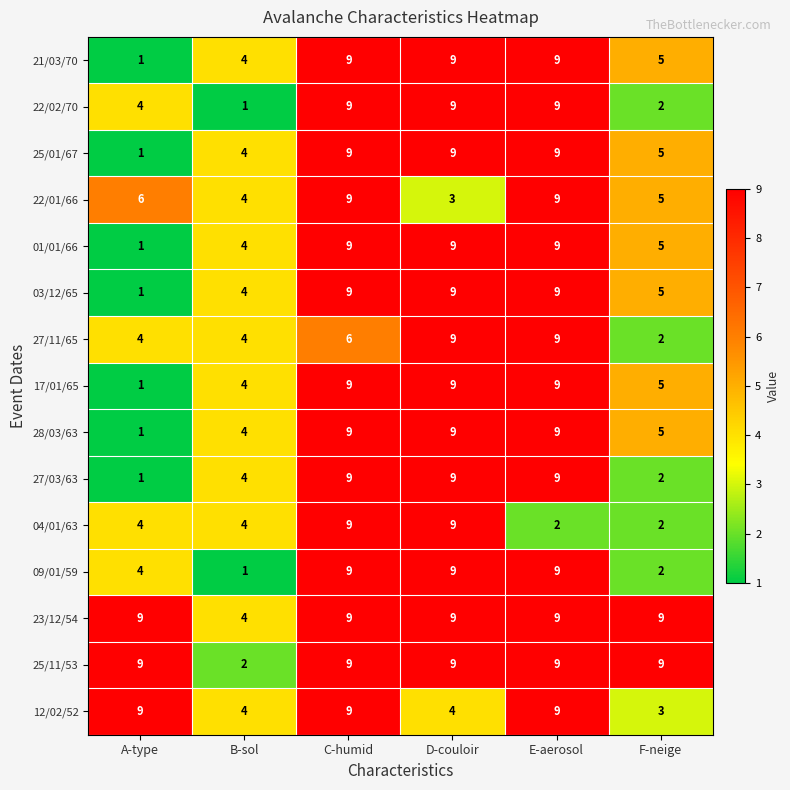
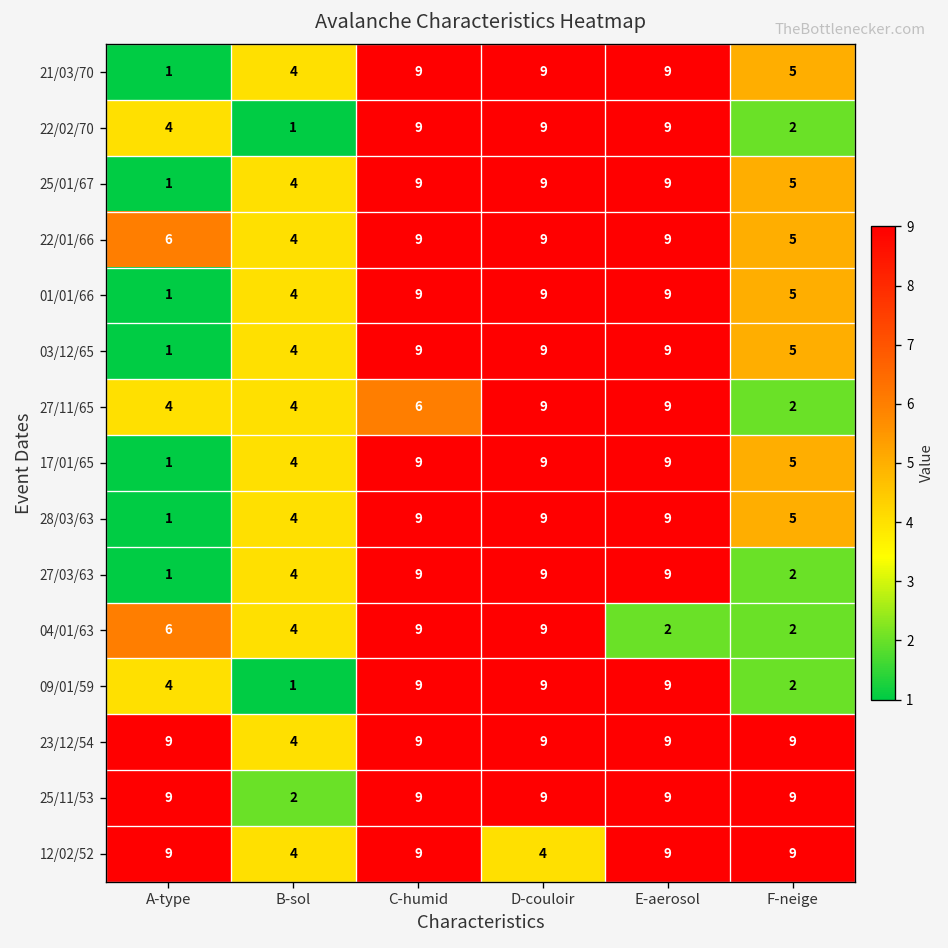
  {
    "21/03/70": {
      "A-type": 1,
      "B-sol": 4,
      "C-humid": 9,
      "D-couloir": 9,
      "E-aerosol": 9,
      "F-neige": 5
    },
    "22/02/70": {
      "A-type": 4,
      "B-sol": 1,
      "C-humid": 9,
      "D-couloir": 9,
      "E-aerosol": 9,
      "F-neige": 2
    },
    "25/01/67": {
      "A-type": 1,
      "B-sol": 4,
      "C-humid": 9,
      "D-couloir": 9,
      "E-aerosol": 9,
      "F-neige": 5
    },
    "22/01/66": {
      "A-type": 6,
      "B-sol": 4,
      "C-humid": 9,
-     "D-couloir": 3,
+     "D-couloir": 9,
      "E-aerosol": 9,
      "F-neige": 5
    },
    "01/01/66": {
      "A-type": 1,
      "B-sol": 4,
      "C-humid": 9,
      "D-couloir": 9,
      "E-aerosol": 9,
      "F-neige": 5
    },
    "03/12/65": {
      "A-type": 1,
      "B-sol": 4,
      "C-humid": 9,
      "D-couloir": 9,
      "E-aerosol": 9,
      "F-neige": 5
    },
    "27/11/65": {
      "A-type": 4,
      "B-sol": 4,
      "C-humid": 6,
      "D-couloir": 9,
      "E-aerosol": 9,
      "F-neige": 2
    },
    "17/01/65": {
      "A-type": 1,
      "B-sol": 4,
      "C-humid": 9,
      "D-couloir": 9,
      "E-aerosol": 9,
      "F-neige": 5
    },
    "28/03/63": {
      "A-type": 1,
      "B-sol": 4,
      "C-humid": 9,
      "D-couloir": 9,
      "E-aerosol": 9,
      "F-neige": 5
    },
    "27/03/63": {
      "A-type": 1,
      "B-sol": 4,
      "C-humid": 9,
      "D-couloir": 9,
      "E-aerosol": 9,
      "F-neige": 2
    },
    "04/01/63": {
-     "A-type": 4,
+     "A-type": 6,
      "B-sol": 4,
      "C-humid": 9,
      "D-couloir": 9,
      "E-aerosol": 2,
      "F-neige": 2
    },
    "09/01/59": {
      "A-type": 4,
      "B-sol": 1,
      "C-humid": 9,
      "D-couloir": 9,
      "E-aerosol": 9,
      "F-neige": 2
    },
    "23/12/54": {
      "A-type": 9,
      "B-sol": 4,
      "C-humid": 9,
      "D-couloir": 9,
      "E-aerosol": 9,
      "F-neige": 9
    },
    "25/11/53": {
      "A-type": 9,
      "B-sol": 2,
      "C-humid": 9,
      "D-couloir": 9,
      "E-aerosol": 9,
      "F-neige": 9
    },
    "12/02/52": {
      "A-type": 9,
      "B-sol": 4,
      "C-humid": 9,
      "D-couloir": 4,
      "E-aerosol": 9,
-     "F-neige": 3
+     "F-neige": 9
    }
  }
